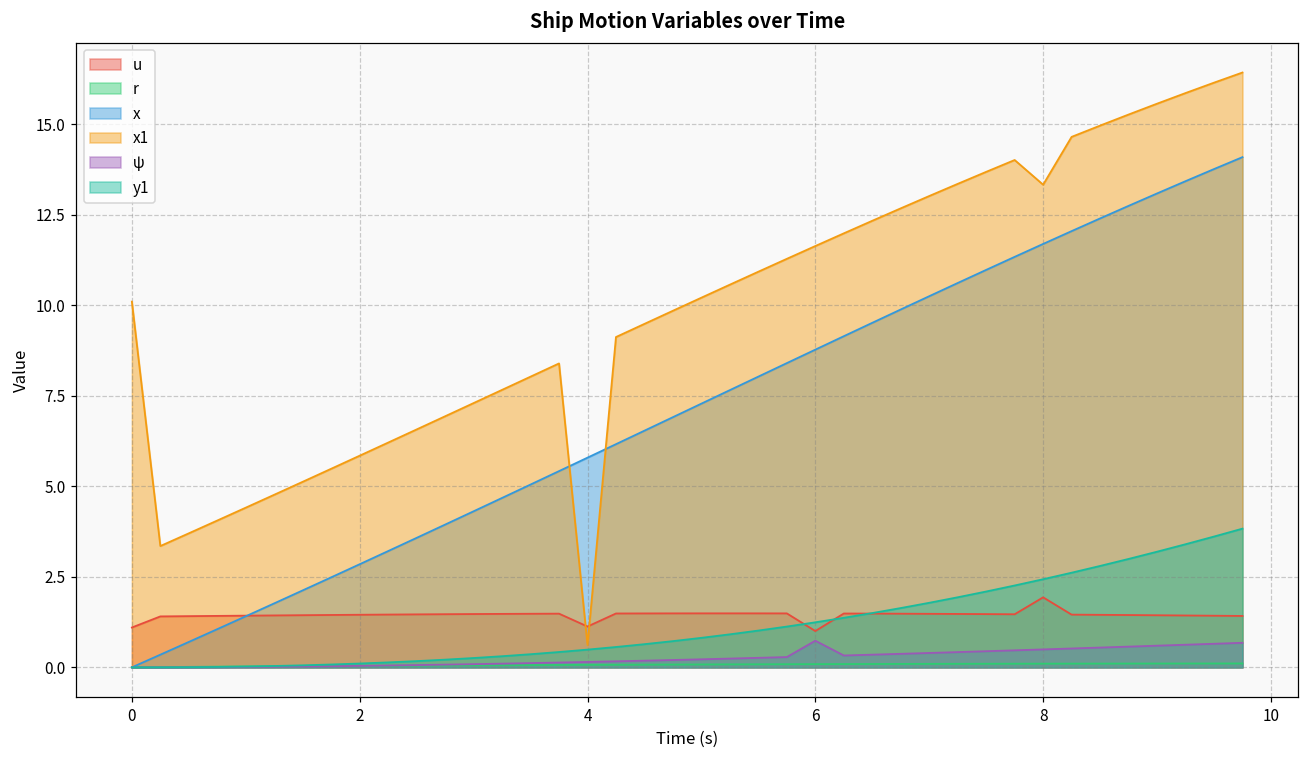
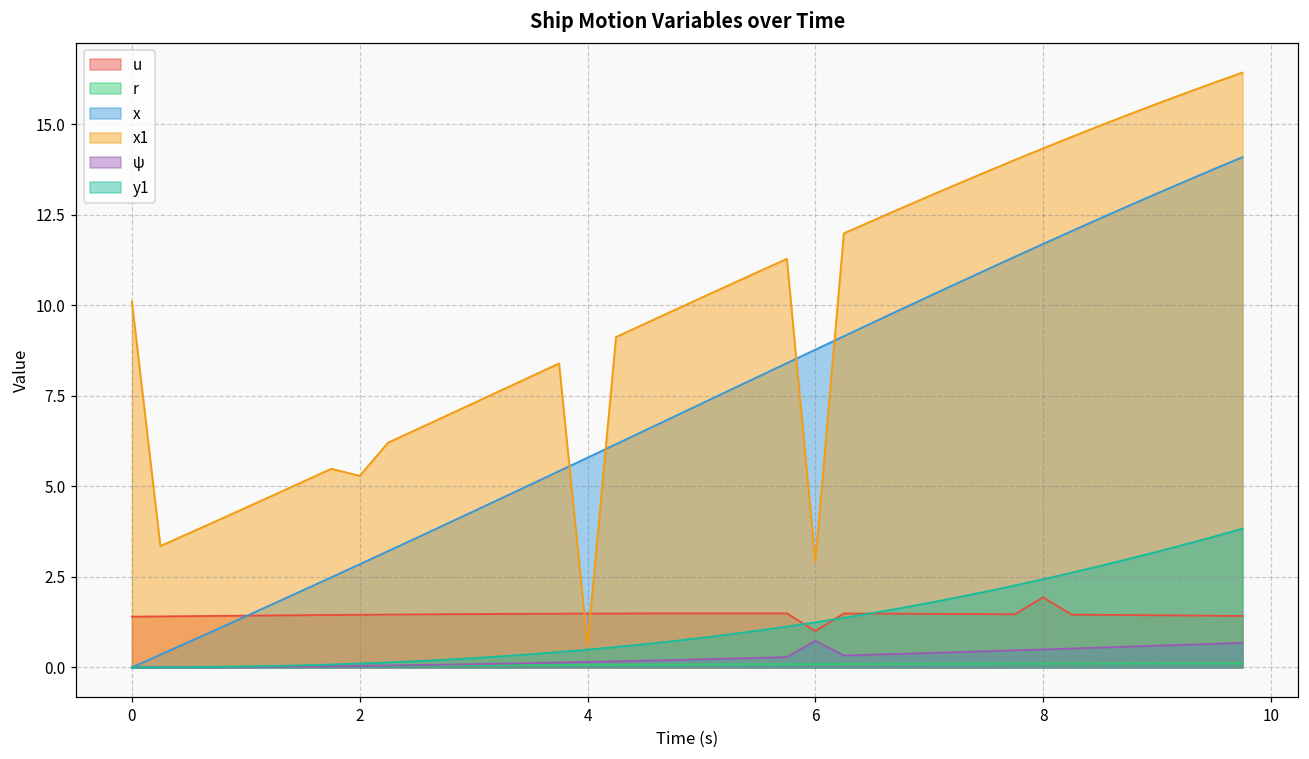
  {
    "u": {
-     "0": 1.1,
+     "0": 1.4,
      "2": 1.5,
-     "4": 1.1,
+     "4": 1.5,
      "6": 1.0,
      "8": 1.9
    },
    "x1": {
      "0": 10.1,
-     "2": 5.8,
+     "2": 5.3,
      "4": 0.6,
-     "6": 11.6,
-     "8": 13.3
+     "6": 2.9,
+     "8": 14.3
    },
    "ψ": {
      "4": 0.1,
      "6": 0.7,
      "8": 0.5
    }
  }
